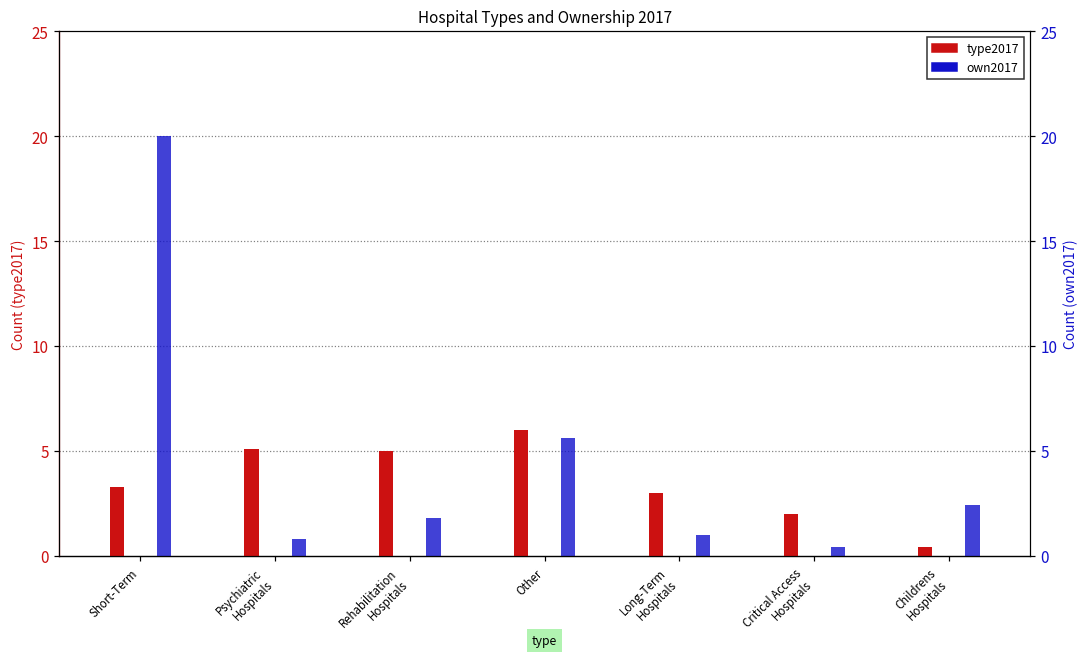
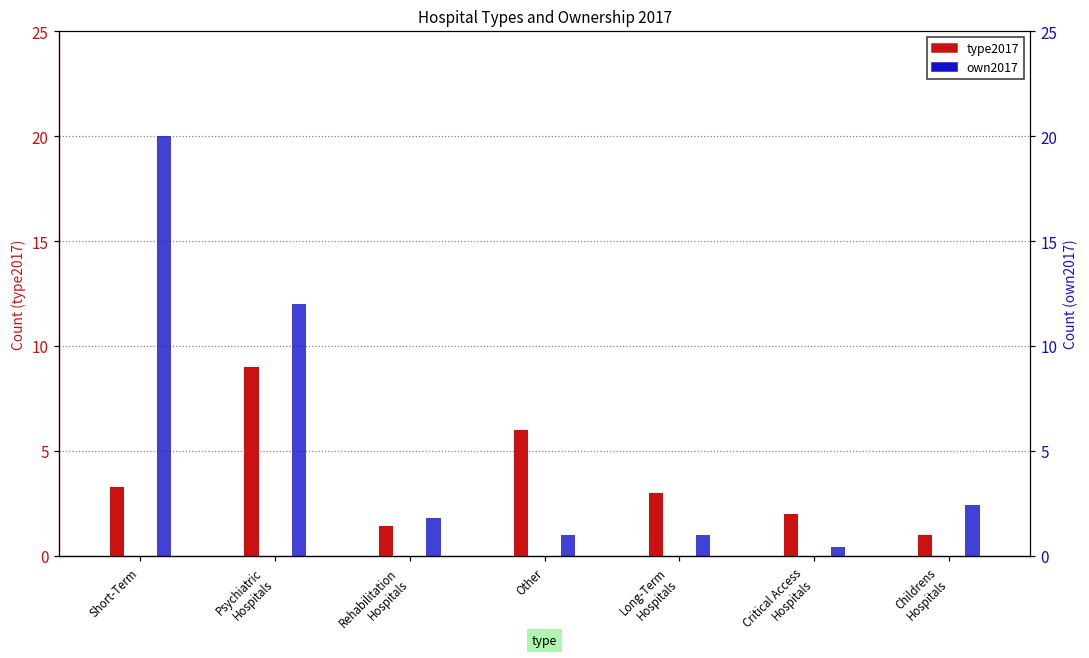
  {
    "type2017": {
      "Short-Term": 3.3,
-     "Psychiatric Hospitals": 5.1,
-     "Rehabilitation Hospitals": 5.0,
+     "Psychiatric Hospitals": 9.0,
+     "Rehabilitation Hospitals": 1.4,
      "Other": 6.0,
      "Long-Term Hospitals": 3.0,
      "Critical Access Hospitals": 2.0,
-     "Childrens Hospitals": 0.4
+     "Childrens Hospitals": 1.0
    },
    "own2017": {
      "Short-Term": 20.0,
-     "Psychiatric Hospitals": 0.8,
+     "Psychiatric Hospitals": 12.0,
      "Rehabilitation Hospitals": 1.8,
-     "Other": 5.6,
+     "Other": 1.0,
      "Long-Term Hospitals": 1.0,
      "Critical Access Hospitals": 0.4,
      "Childrens Hospitals": 2.4
    }
  }
